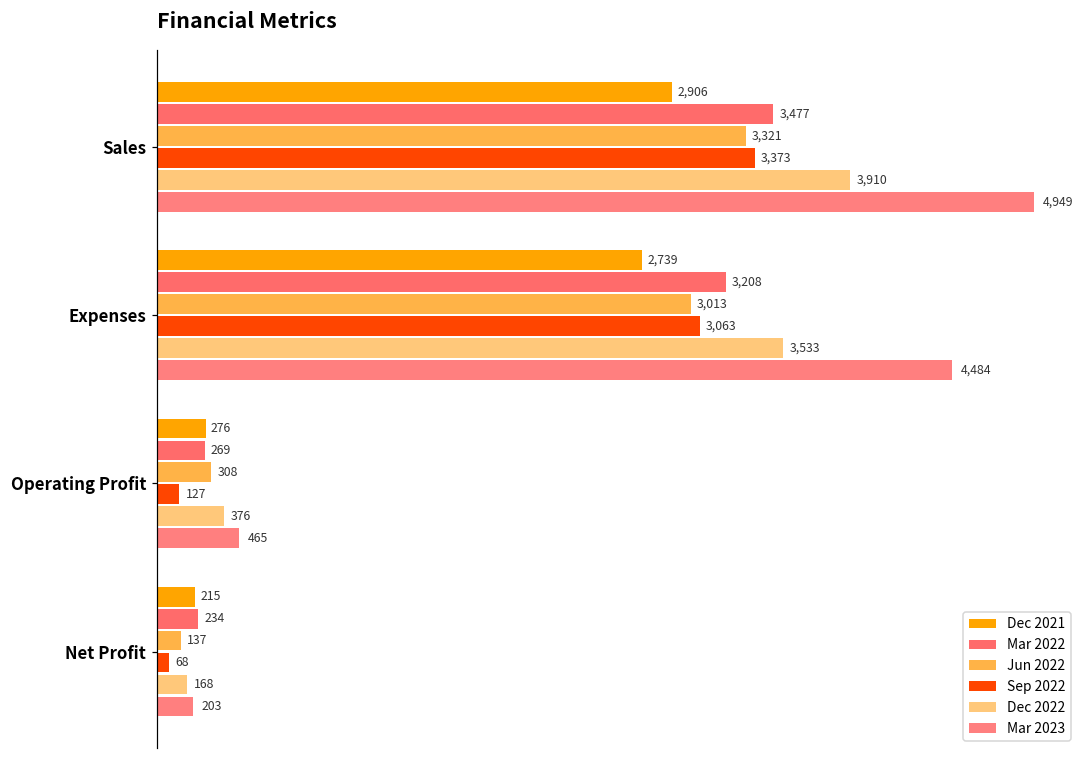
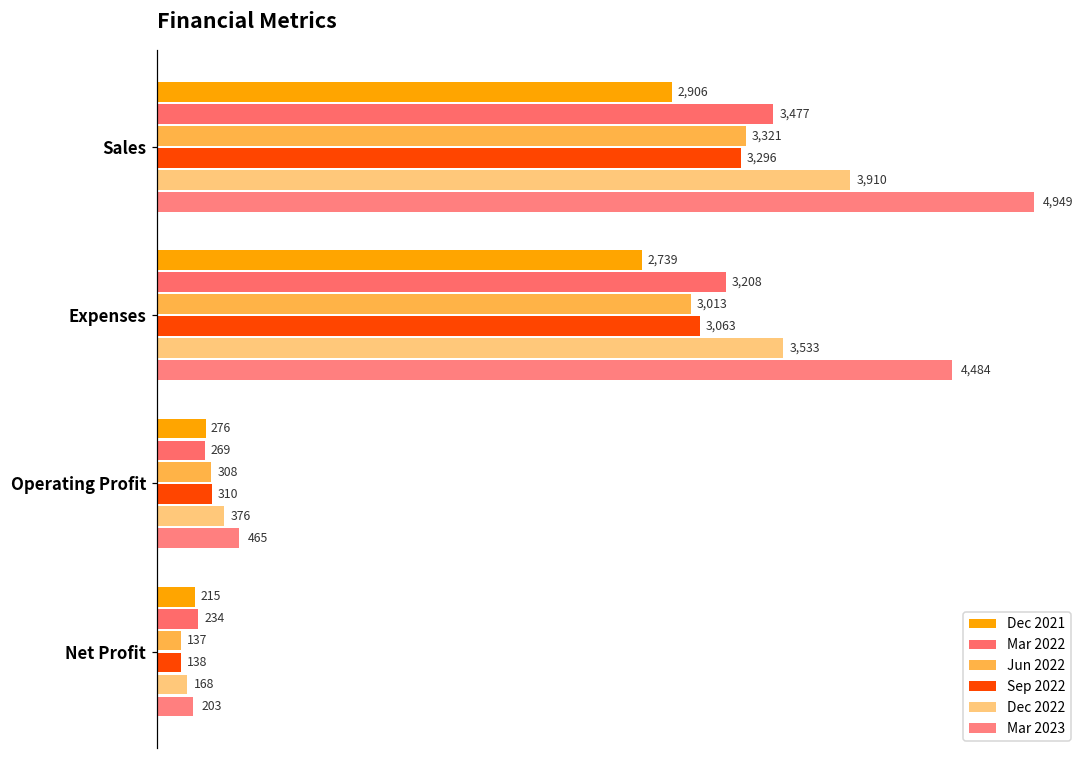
  {
    "Dec 2021": {
      "Sales": "2,906",
      "Expenses": "2,739",
      "Operating Profit": "276",
      "Net Profit": "215"
    },
    "Sep 2022": {
-     "Sales": "3,373",
+     "Sales": "3,296",
      "Expenses": "3,063",
-     "Operating Profit": "127",
-     "Net Profit": "68"
+     "Operating Profit": "310",
+     "Net Profit": "138"
    }
  }
